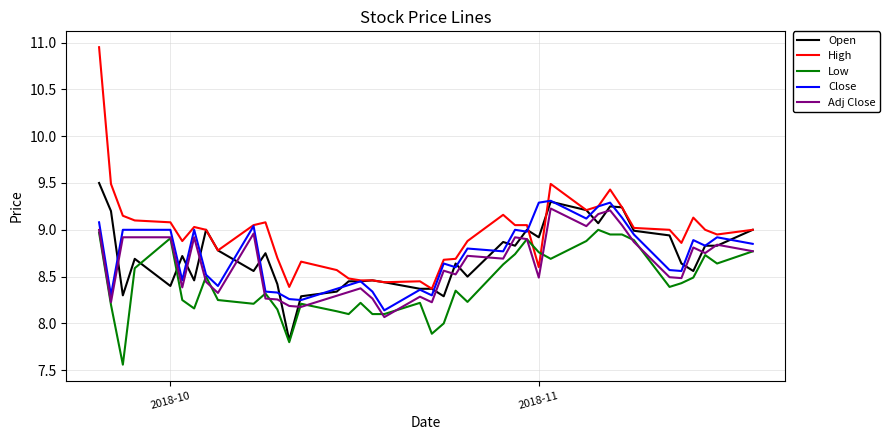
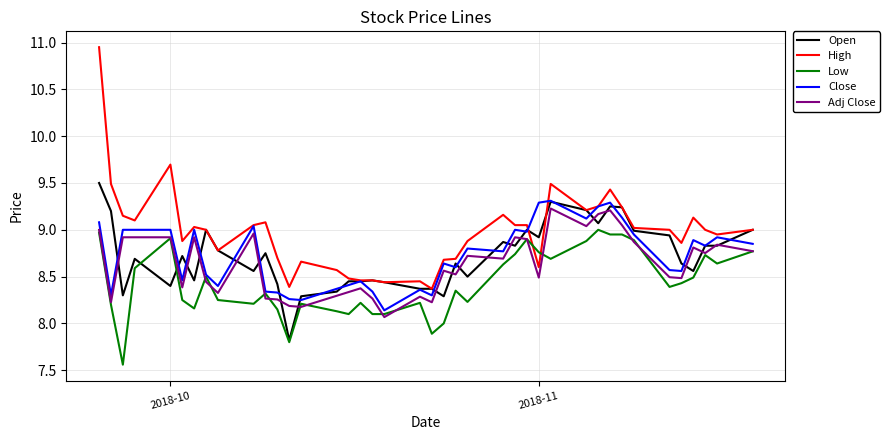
  {
    "Open": {
      "2018-10": 8.4,
      "2018-11": 8.9
    },
    "High": {
-     "2018-10": 9.1,
+     "2018-10": 9.7,
      "2018-11": 8.6
    },
    "Low": {
      "2018-11": 8.8
    },
    "Close": {
      "2018-10": 9.0,
      "2018-11": 9.3
    },
    "Adj Close": {
      "2018-11": 8.5
    }
  }
